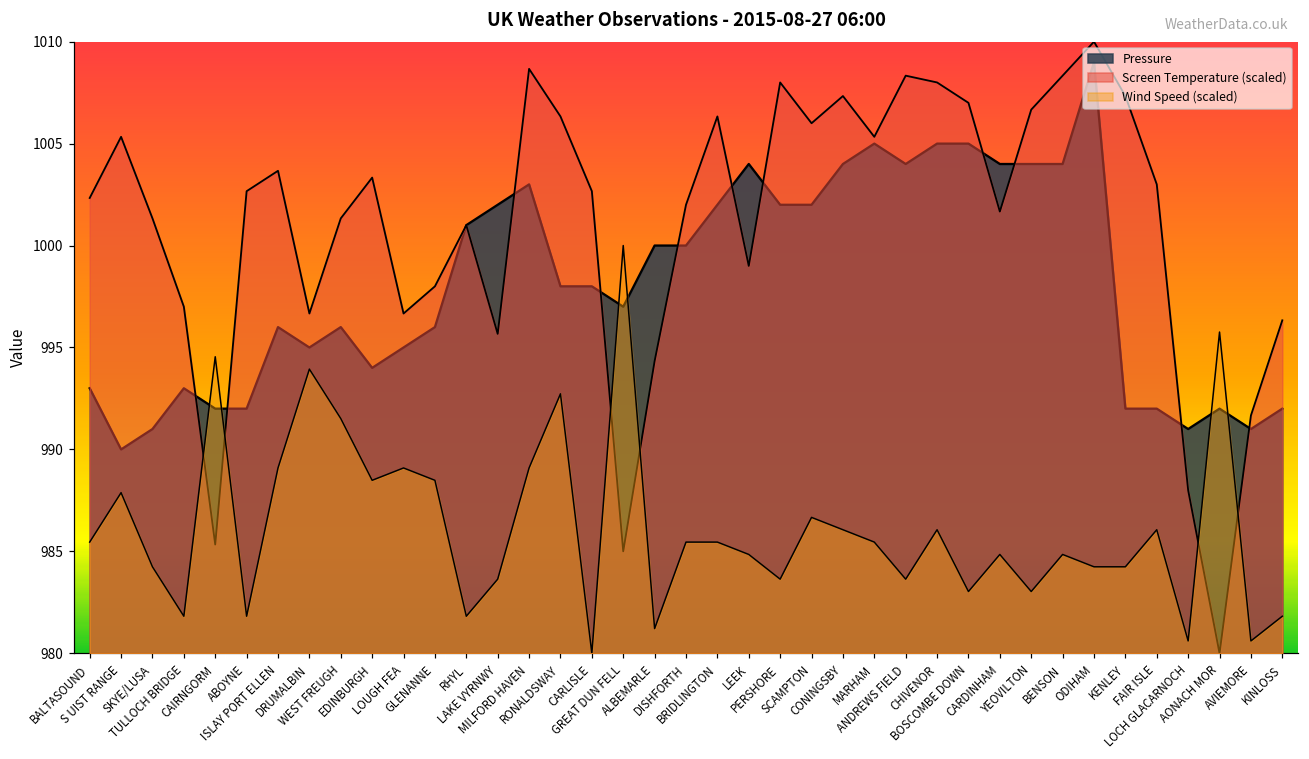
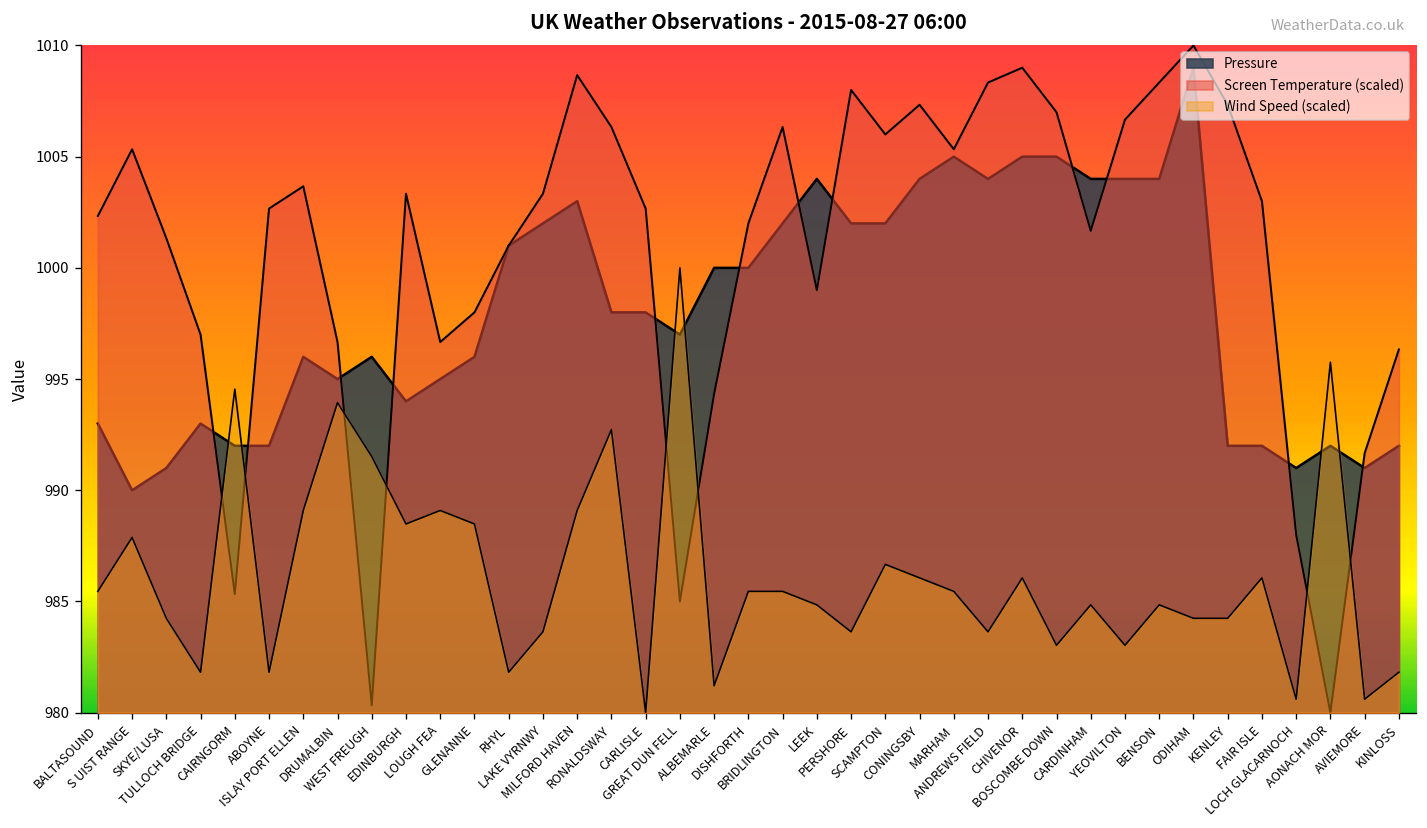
  {
    "Pressure": {
      "BALTASOUND": 993.0,
      "S UIST RANGE": 990.0,
      "SKYE/LUSA": 991.0,
      "TULLOCH BRIDGE": 993.0,
      "CAIRNGORM": 992.0,
      "ABOYNE": 992.0,
      "ISLAY PORT ELLEN": 996.0,
      "DRUMALBIN": 995.0,
      "WEST FREUGH": 996.0,
      "EDINBURGH": 994.0,
      "LOUGH FEA": 995.0,
      "GLENANNE": 996.0,
      "LAKE VYRNWY": 1002.0,
      "MILFORD HAVEN": 1003.0,
      "RONALDSWAY": 998.0,
      "CARLISLE": 998.0,
      "GREAT DUN FELL": 997.0,
      "ALBEMARLE": 1000.0,
      "DISHFORTH": 1000.0,
      "BRIDLINGTON": 1002.0,
      "LEEK": 1004.0,
      "PERSHORE": 1002.0,
      "SCAMPTON": 1002.0,
      "CONINGSBY": 1004.0,
      "MARHAM": 1005.0,
      "ANDREWS FIELD": 1004.0,
      "CHIVENOR": 1005.0,
      "BOSCOMBE DOWN": 1005.0,
      "CARDINHAM": 1004.0,
      "YEOVILTON": 1004.0,
      "BENSON": 1004.0,
      "KENLEY": 992.0,
      "FAIR ISLE": 992.0,
      "LOCH GLACARNOCH": 991.0,
      "AONACH MOR": 992.0,
      "AVIEMORE": 991.0,
      "KINLOSS": 992.0
    },
    "Screen Temperature (scaled)": {
      "BALTASOUND": 1002.3,
      "S UIST RANGE": 1005.3,
      "SKYE/LUSA": 1001.3,
      "TULLOCH BRIDGE": 997.0,
      "CAIRNGORM": 985.3,
      "ABOYNE": 1002.7,
      "ISLAY PORT ELLEN": 1003.7,
      "DRUMALBIN": 996.7,
-     "WEST FREUGH": 1001.3,
+     "WEST FREUGH": 980.3,
      "EDINBURGH": 1003.3,
      "LOUGH FEA": 996.7,
      "GLENANNE": 998.0,
-     "LAKE VYRNWY": 995.7,
+     "LAKE VYRNWY": 1003.3,
      "MILFORD HAVEN": 1008.7,
      "RONALDSWAY": 1006.3,
      "CARLISLE": 1002.7,
      "GREAT DUN FELL": 985.0,
      "ALBEMARLE": 994.3,
      "DISHFORTH": 1002.0,
      "BRIDLINGTON": 1006.3,
      "LEEK": 999.0,
      "PERSHORE": 1008.0,
      "SCAMPTON": 1006.0,
      "CONINGSBY": 1007.3,
      "MARHAM": 1005.3,
      "ANDREWS FIELD": 1008.3,
-     "CHIVENOR": 1008.0,
+     "CHIVENOR": 1009.0,
      "BOSCOMBE DOWN": 1007.0,
      "CARDINHAM": 1001.7,
      "YEOVILTON": 1006.7,
      "BENSON": 1008.3,
      "ODIHAM": 1010.0,
      "FAIR ISLE": 1003.0,
      "LOCH GLACARNOCH": 988.0,
      "AONACH MOR": 980.0,
      "AVIEMORE": 991.7,
      "KINLOSS": 996.3
    },
    "Wind Speed (scaled)": {
      "BALTASOUND": 985.5,
      "S UIST RANGE": 987.9,
      "SKYE/LUSA": 984.2,
      "TULLOCH BRIDGE": 981.8,
      "CAIRNGORM": 994.5,
      "ABOYNE": 981.8,
      "ISLAY PORT ELLEN": 989.1,
      "DRUMALBIN": 993.9,
      "WEST FREUGH": 991.5,
      "EDINBURGH": 988.5,
      "LOUGH FEA": 989.1,
      "GLENANNE": 988.5,
      "RHYL": 981.8,
      "LAKE VYRNWY": 983.6,
      "MILFORD HAVEN": 989.1,
      "RONALDSWAY": 992.7,
      "CARLISLE": 980.0,
      "GREAT DUN FELL": 1000.0,
      "ALBEMARLE": 981.2,
      "DISHFORTH": 985.5,
      "BRIDLINGTON": 985.5,
      "LEEK": 984.8,
      "PERSHORE": 983.6,
      "SCAMPTON": 986.7,
      "CONINGSBY": 986.1,
      "MARHAM": 985.5,
      "ANDREWS FIELD": 983.6,
      "CHIVENOR": 986.1,
      "BOSCOMBE DOWN": 983.0,
      "CARDINHAM": 984.8,
      "YEOVILTON": 983.0,
      "BENSON": 984.8,
      "ODIHAM": 984.2,
      "KENLEY": 984.2,
      "FAIR ISLE": 986.1,
      "LOCH GLACARNOCH": 980.6,
      "AONACH MOR": 995.8,
      "AVIEMORE": 980.6,
      "KINLOSS": 981.8
    }
  }
